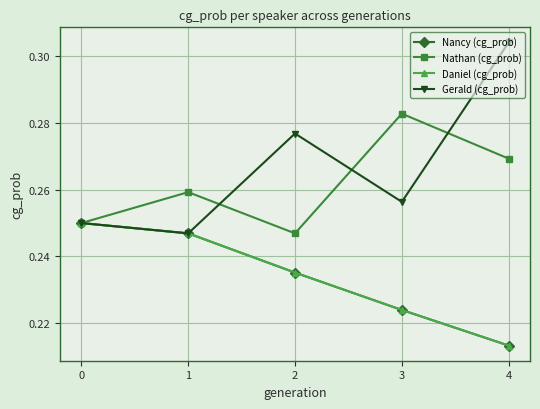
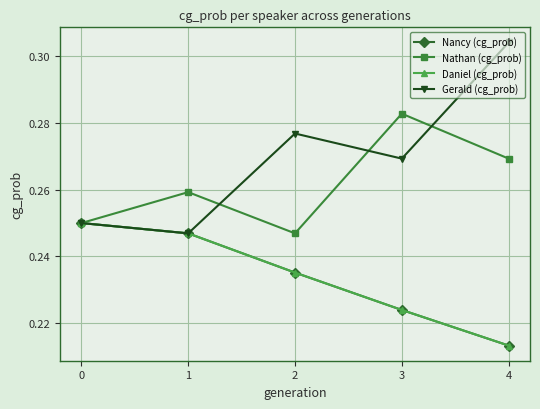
  {
    "Gerald (cg_prob)": {
      "2": 0.277,
-     "3": 0.256
+     "3": 0.269
    }
  }
